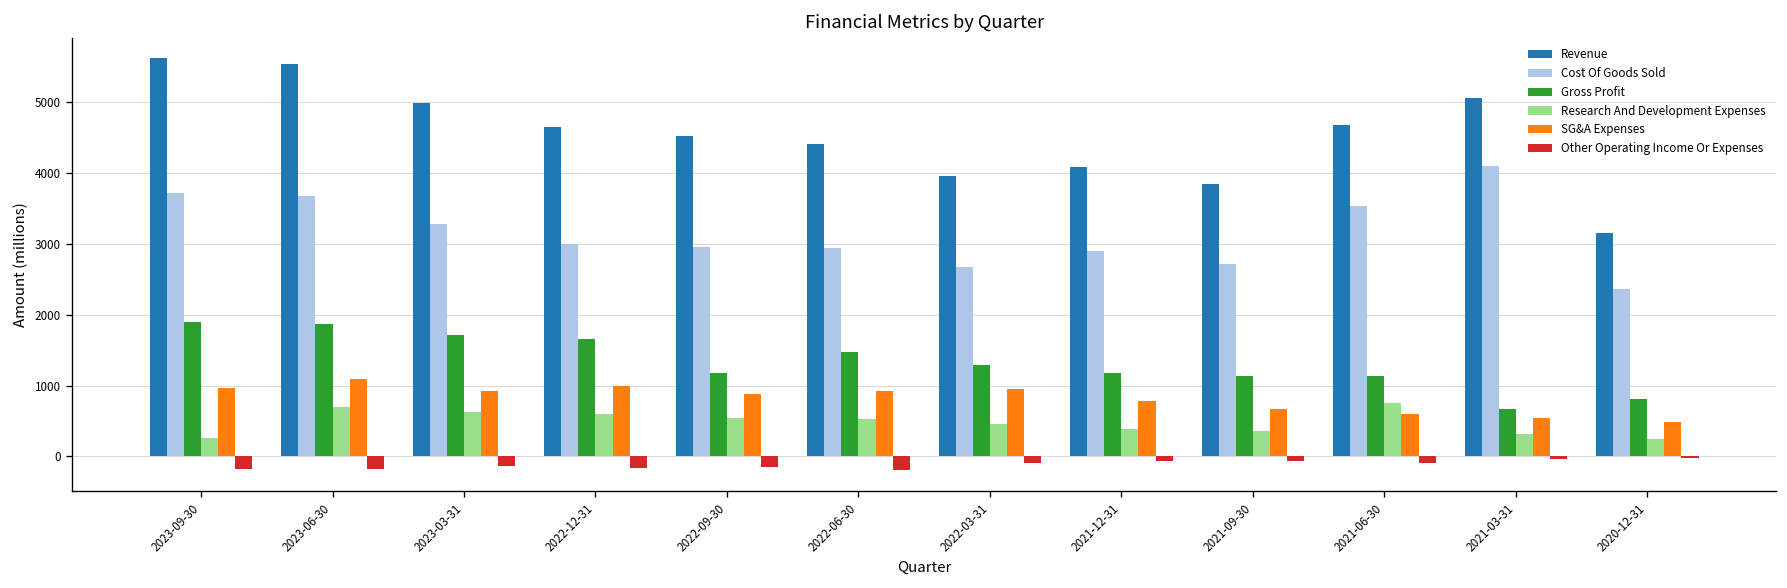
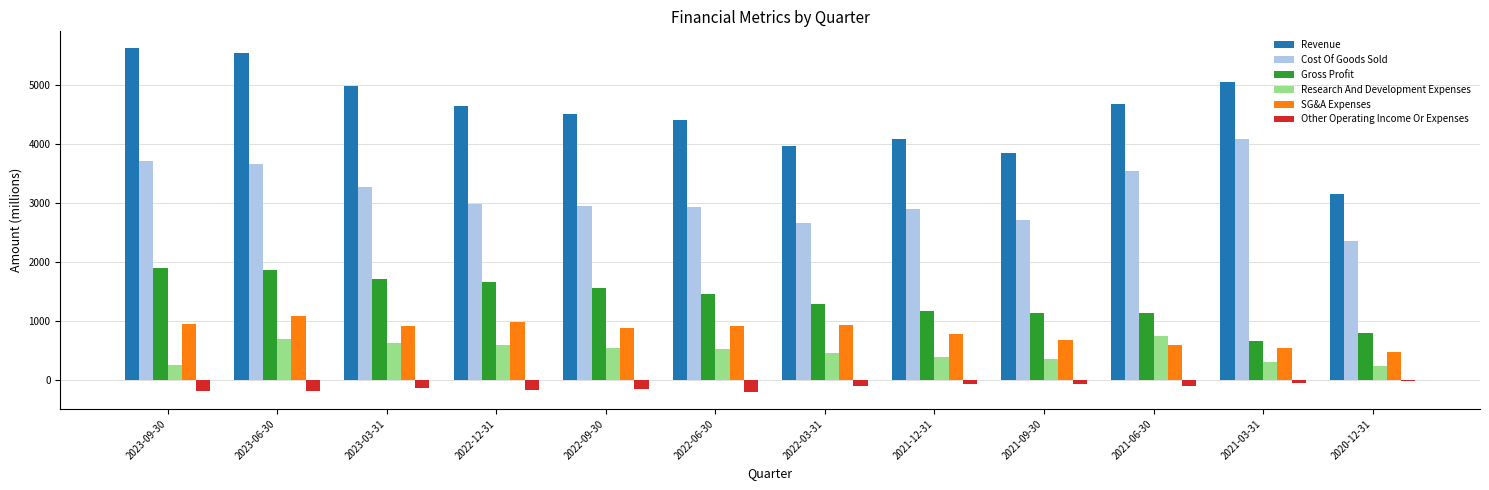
  {
    "Revenue": {
      "2023-09-30": 5600,
      "2023-06-30": 5500,
      "2023-03-31": 5000,
      "2022-12-31": 4700,
      "2022-09-30": 4500,
      "2022-06-30": 4400,
      "2022-03-31": 4000,
      "2021-12-31": 4100,
      "2021-09-30": 3800,
      "2021-06-30": 4700,
      "2021-03-31": 5100,
      "2020-12-31": 3200
    },
    "Cost Of Goods Sold": {
      "2023-09-30": 3700,
      "2023-06-30": 3700,
      "2023-03-31": 3300,
      "2022-12-31": 3000,
      "2022-09-30": 2900,
      "2022-06-30": 2900,
      "2022-03-31": 2700,
      "2021-12-31": 2900,
      "2021-09-30": 2700,
      "2021-06-30": 3500,
      "2021-03-31": 4100,
      "2020-12-31": 2400
    },
    "Gross Profit": {
      "2023-09-30": 1900,
      "2023-06-30": 1900,
      "2023-03-31": 1700,
      "2022-12-31": 1700,
-     "2022-09-30": 1200,
+     "2022-09-30": 1600,
      "2022-06-30": 1500,
      "2022-03-31": 1300,
      "2021-12-31": 1200,
      "2021-09-30": 1100,
      "2021-06-30": 1100,
      "2021-03-31": 700,
      "2020-12-31": 800
    },
    "Research And Development Expenses": {
      "2023-09-30": 300,
      "2023-06-30": 700,
      "2023-03-31": 600,
      "2022-12-31": 600,
      "2022-09-30": 500,
      "2022-06-30": 500,
      "2022-03-31": 500,
      "2021-12-31": 400,
      "2021-09-30": 400,
      "2021-06-30": 800,
      "2021-03-31": 300,
      "2020-12-31": 300
    },
    "SG&A Expenses": {
      "2023-09-30": 1000,
      "2023-06-30": 1100,
      "2023-03-31": 900,
      "2022-12-31": 1000,
      "2022-09-30": 900,
      "2022-06-30": 900,
      "2022-03-31": 900,
      "2021-12-31": 800,
      "2021-09-30": 700,
      "2021-06-30": 600,
      "2021-03-31": 500,
      "2020-12-31": 500
    },
    "Other Operating Income Or Expenses": {
      "2023-09-30": -200,
      "2023-06-30": -200,
      "2023-03-31": -100,
      "2022-12-31": -200,
      "2022-09-30": -100,
      "2022-06-30": -200,
      "2022-03-31": -100,
      "2021-12-31": -100,
      "2021-09-30": -100,
      "2021-06-30": -100
    }
  }
